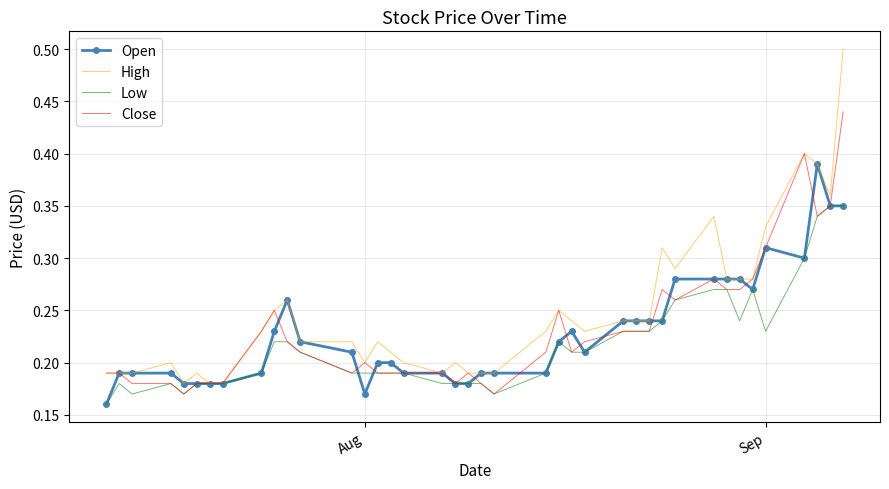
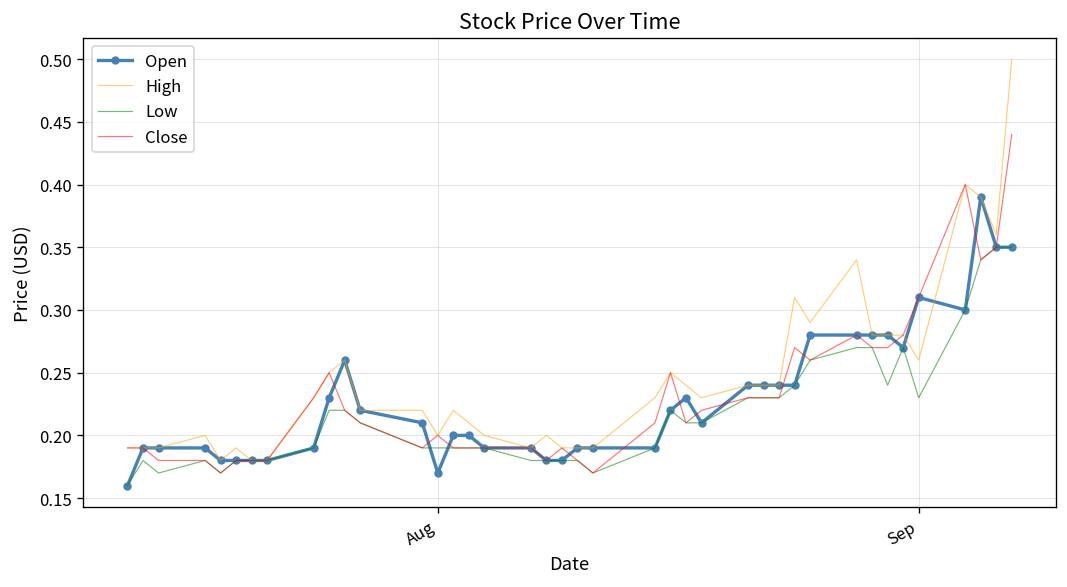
  {
    "Open": {
      "Aug": 0.17
    },
    "High": {
-     "Sep": 0.33
+     "Sep": 0.26
    },
    "Low": {
      "Aug": 0.19,
      "Sep": 0.23
    }
  }
